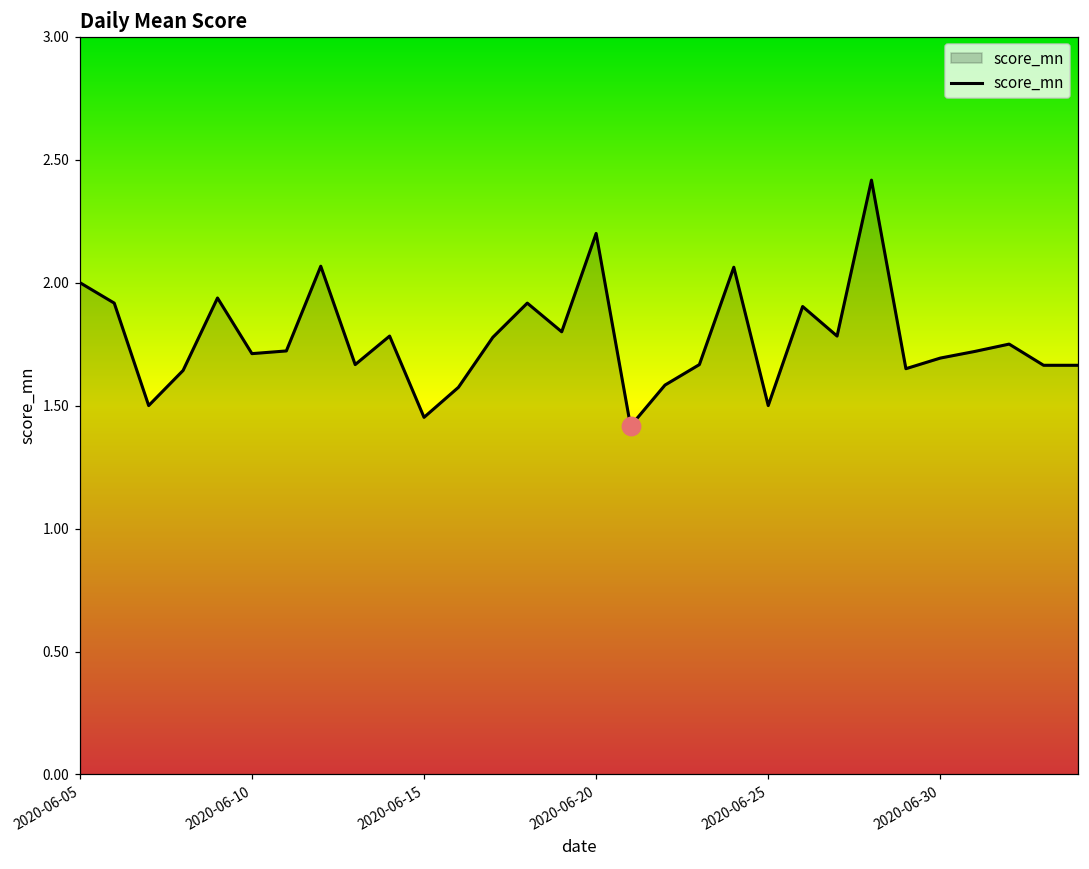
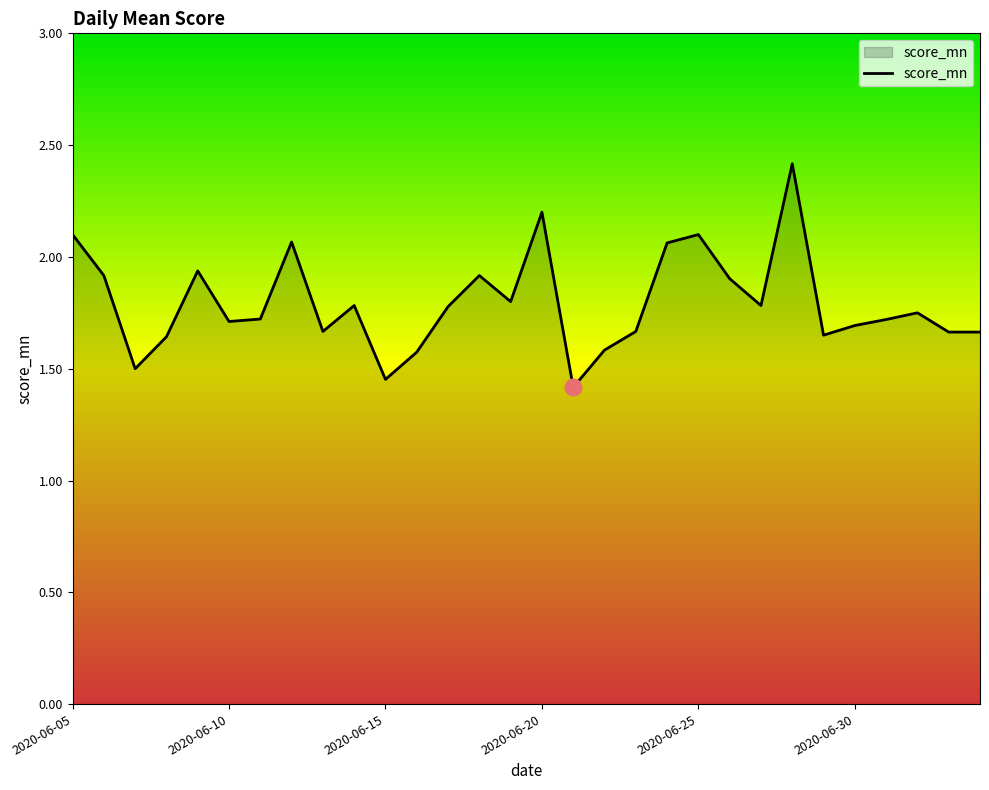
  {
    "score_mn": {
-     "2020-06-05": 2.0,
+     "2020-06-05": 2.1,
      "2020-06-10": 1.7,
      "2020-06-15": 1.45,
      "2020-06-20": 2.2,
-     "2020-06-25": 1.5,
+     "2020-06-25": 2.1,
      "2020-06-30": 1.7
    }
  }
